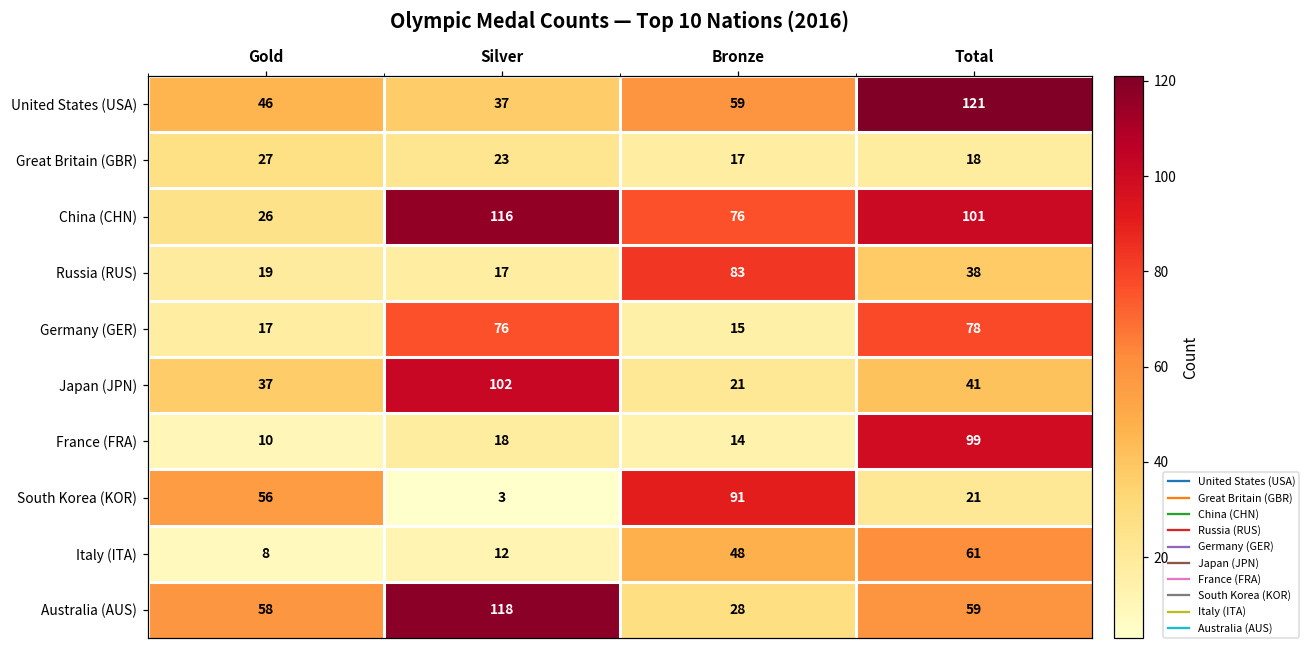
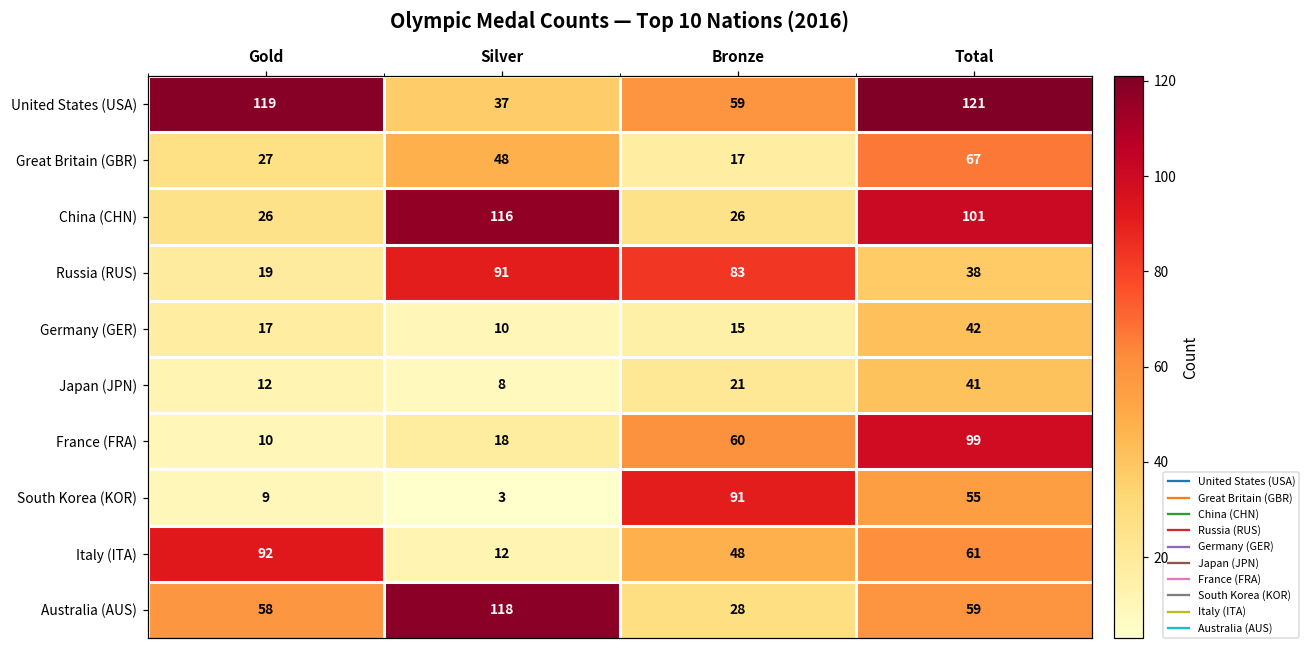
  {
    "United States (USA)": {
-     "Gold": 46,
+     "Gold": 119,
      "Silver": 37,
      "Bronze": 59,
      "Total": 121
    },
    "Great Britain (GBR)": {
      "Gold": 27,
-     "Silver": 23,
+     "Silver": 48,
      "Bronze": 17,
-     "Total": 18
+     "Total": 67
    },
    "China (CHN)": {
      "Gold": 26,
      "Silver": 116,
-     "Bronze": 76,
+     "Bronze": 26,
      "Total": 101
    },
    "Russia (RUS)": {
      "Gold": 19,
-     "Silver": 17,
+     "Silver": 91,
      "Bronze": 83,
      "Total": 38
    },
    "Germany (GER)": {
      "Gold": 17,
-     "Silver": 76,
+     "Silver": 10,
      "Bronze": 15,
-     "Total": 78
+     "Total": 42
    },
    "Japan (JPN)": {
-     "Gold": 37,
-     "Silver": 102,
+     "Gold": 12,
+     "Silver": 8,
      "Bronze": 21,
      "Total": 41
    },
    "France (FRA)": {
      "Gold": 10,
      "Silver": 18,
-     "Bronze": 14,
+     "Bronze": 60,
      "Total": 99
    },
    "South Korea (KOR)": {
-     "Gold": 56,
+     "Gold": 9,
      "Silver": 3,
      "Bronze": 91,
-     "Total": 21
+     "Total": 55
    },
    "Italy (ITA)": {
-     "Gold": 8,
+     "Gold": 92,
      "Silver": 12,
      "Bronze": 48,
      "Total": 61
    },
    "Australia (AUS)": {
      "Gold": 58,
      "Silver": 118,
      "Bronze": 28,
      "Total": 59
    }
  }
